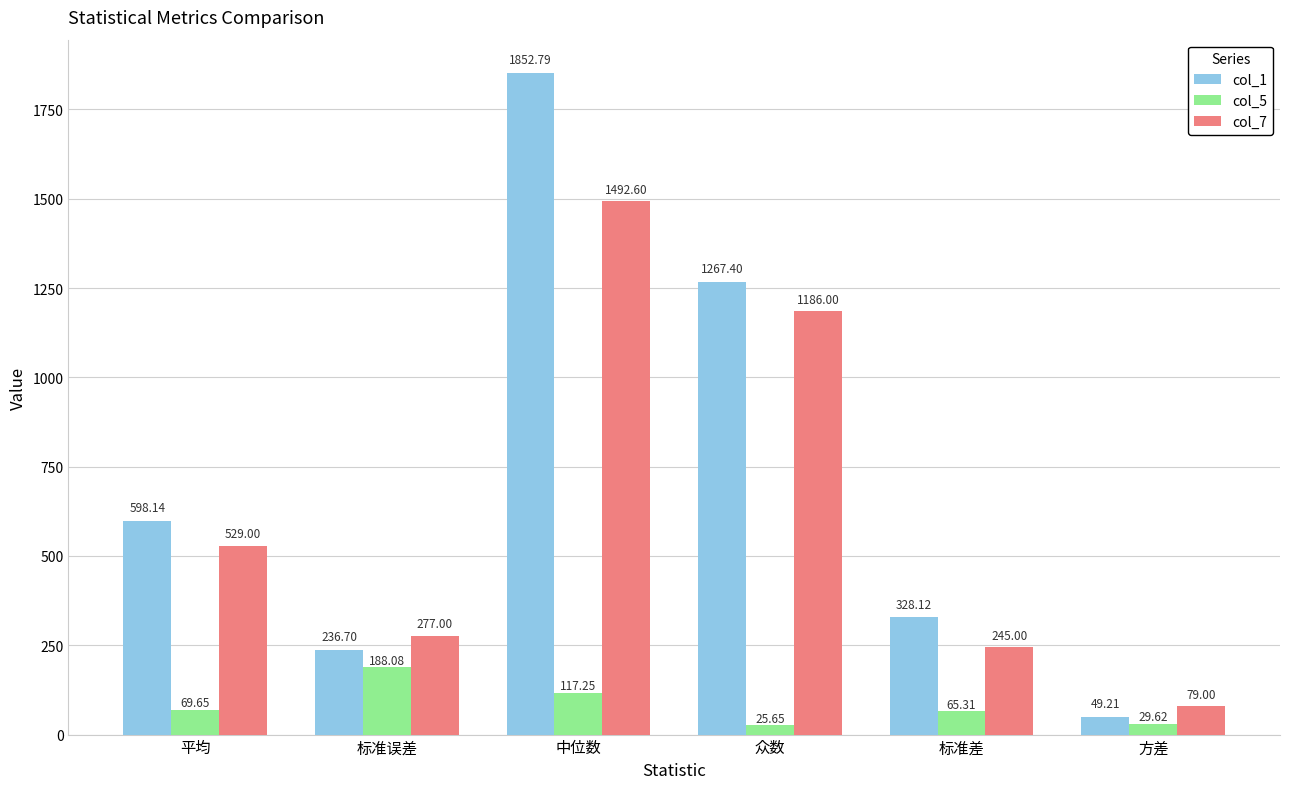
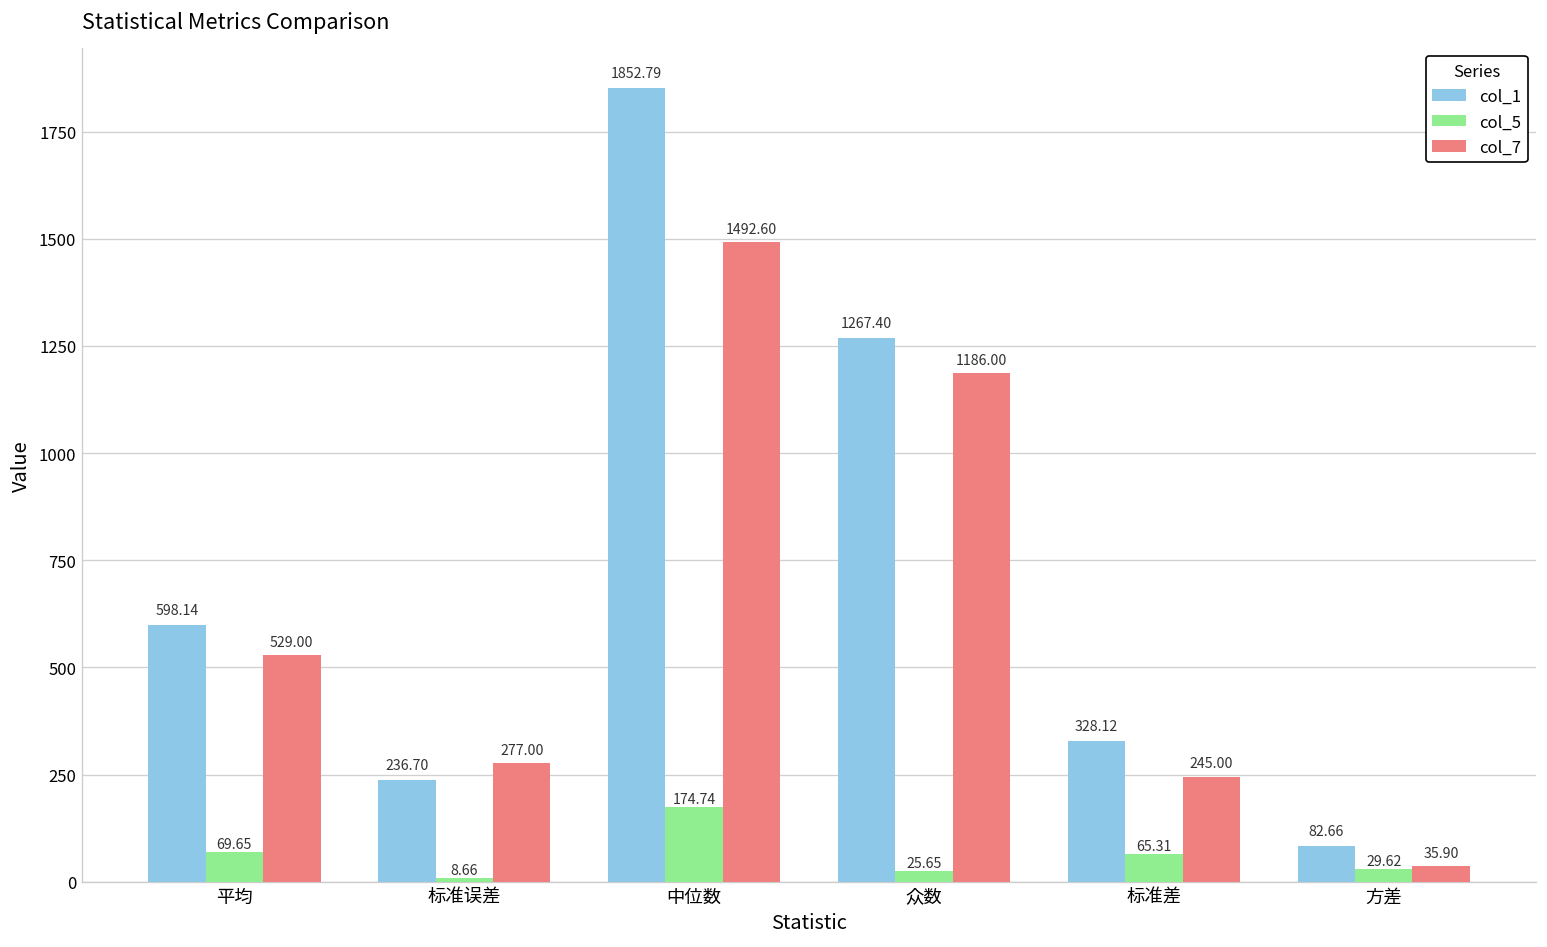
  {
    "col_1": {
      "平均": 598.14,
      "标准误差": 236.70,
      "中位数": 1852.79,
      "众数": 1267.40,
      "标准差": 328.12,
-     "方差": 49.21
+     "方差": 82.66
    },
    "col_5": {
      "平均": 69.65,
-     "标准误差": 188.08,
-     "中位数": 117.25,
+     "标准误差": 8.66,
+     "中位数": 174.74,
      "众数": 25.65,
      "标准差": 65.31,
      "方差": 29.62
    },
    "col_7": {
      "平均": 529.00,
      "标准误差": 277.00,
      "中位数": 1492.60,
      "众数": 1186.00,
      "标准差": 245.00,
-     "方差": 79.00
+     "方差": 35.90
    }
  }
